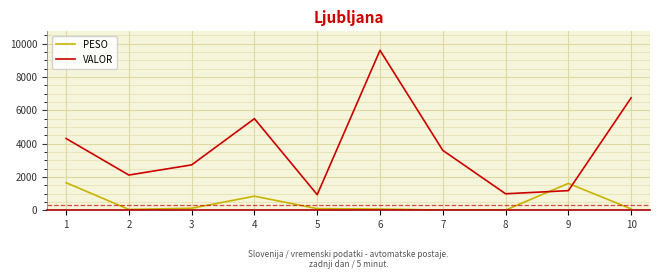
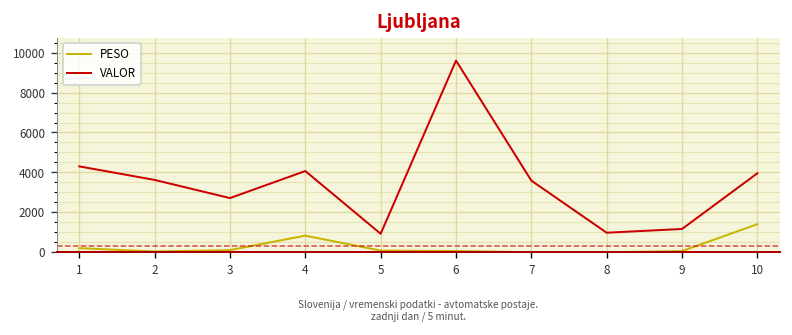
  {
    "PESO": {
-     "1": 1700,
+     "1": 200,
      "2": 0,
      "3": 100,
      "4": 800,
      "5": 100,
      "6": 100,
      "7": 0,
      "8": 0,
-     "9": 1600,
-     "10": 100
+     "9": 100,
+     "10": 1400
    },
    "VALOR": {
      "1": 4300,
-     "2": 2100,
+     "2": 3600,
      "3": 2700,
-     "4": 5500,
+     "4": 4100,
      "5": 900,
      "6": 9600,
      "7": 3600,
      "8": 1000,
      "9": 1200,
-     "10": 6700
+     "10": 4000
    }
  }
